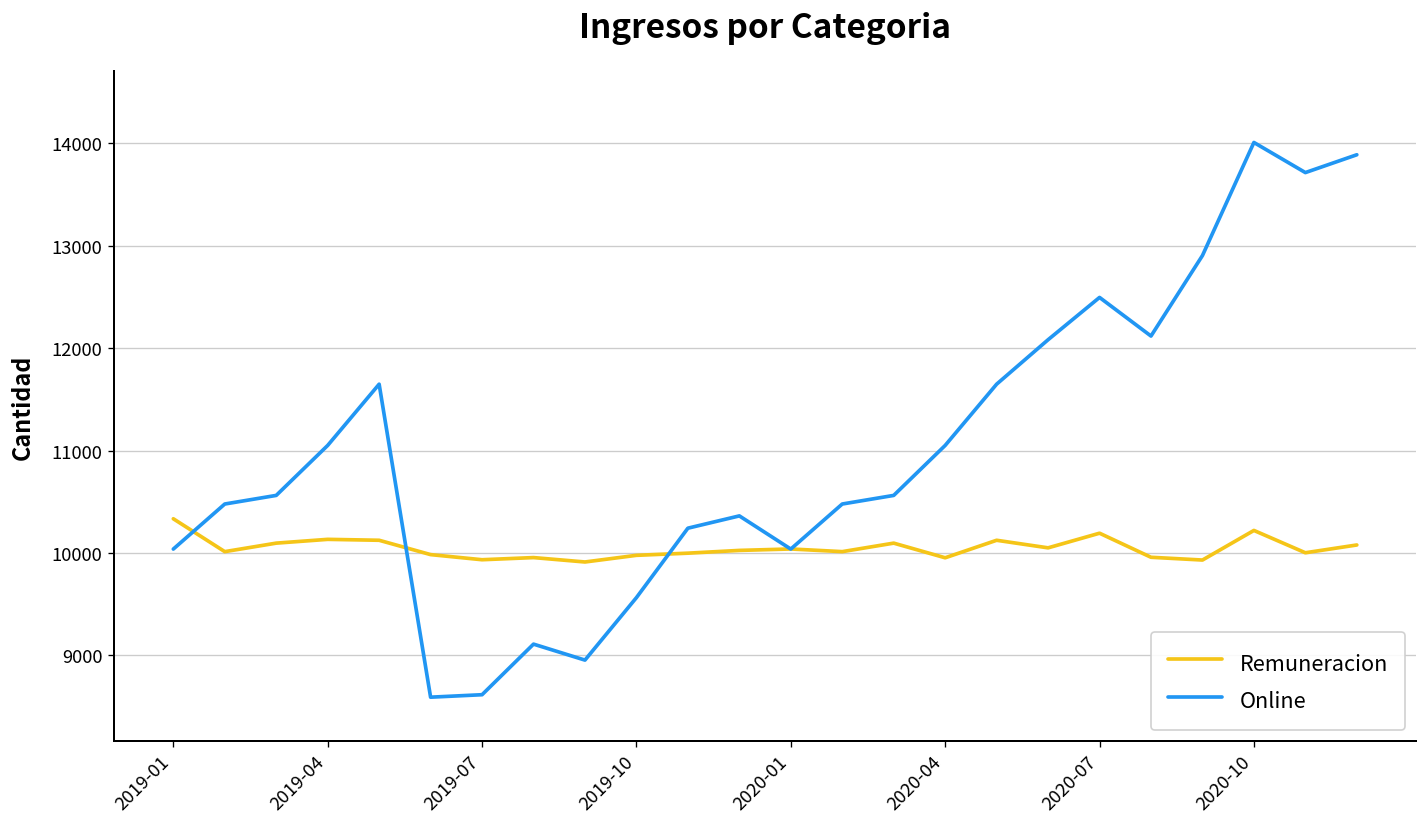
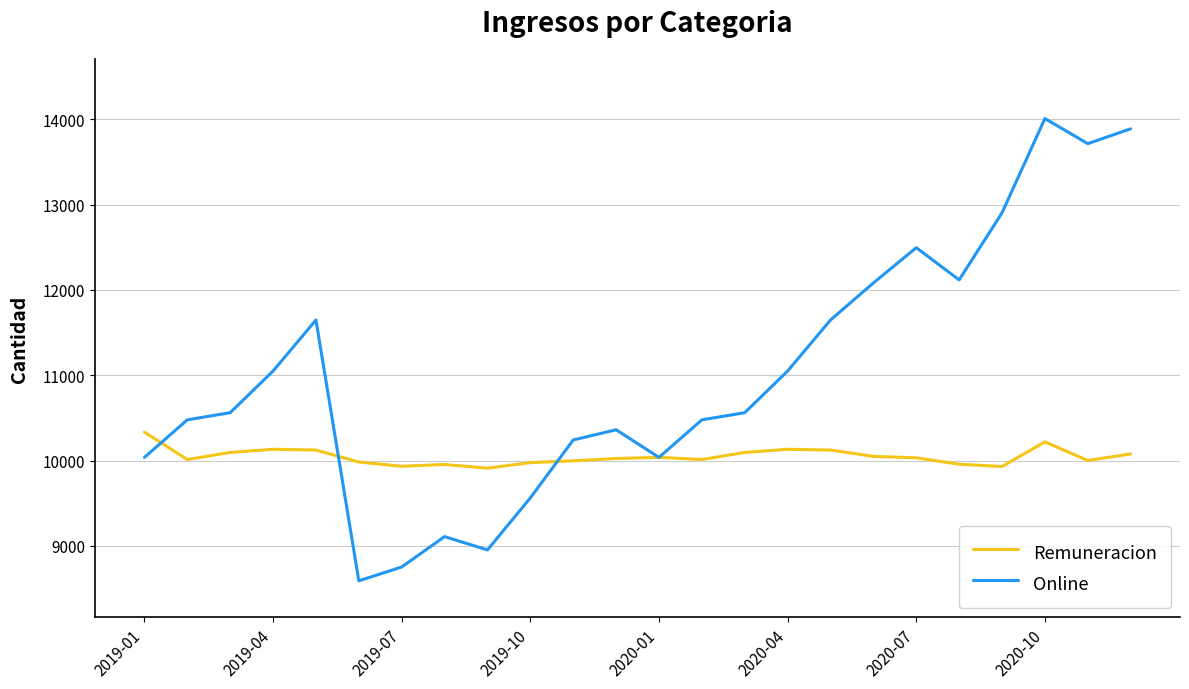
  {
    "Remuneracion": {
      "2019-01": 10300,
      "2019-04": 10100,
      "2019-07": 9900,
      "2019-10": 10000,
-     "2020-04": 10000,
-     "2020-07": 10200,
+     "2020-04": 10100,
+     "2020-07": 10000,
      "2020-10": 10200
    },
    "Online": {
      "2019-01": 10000,
      "2019-04": 11100,
-     "2019-07": 8600,
+     "2019-07": 8800,
      "2019-10": 9600,
      "2020-04": 11100,
      "2020-07": 12500,
      "2020-10": 14000
    }
  }
